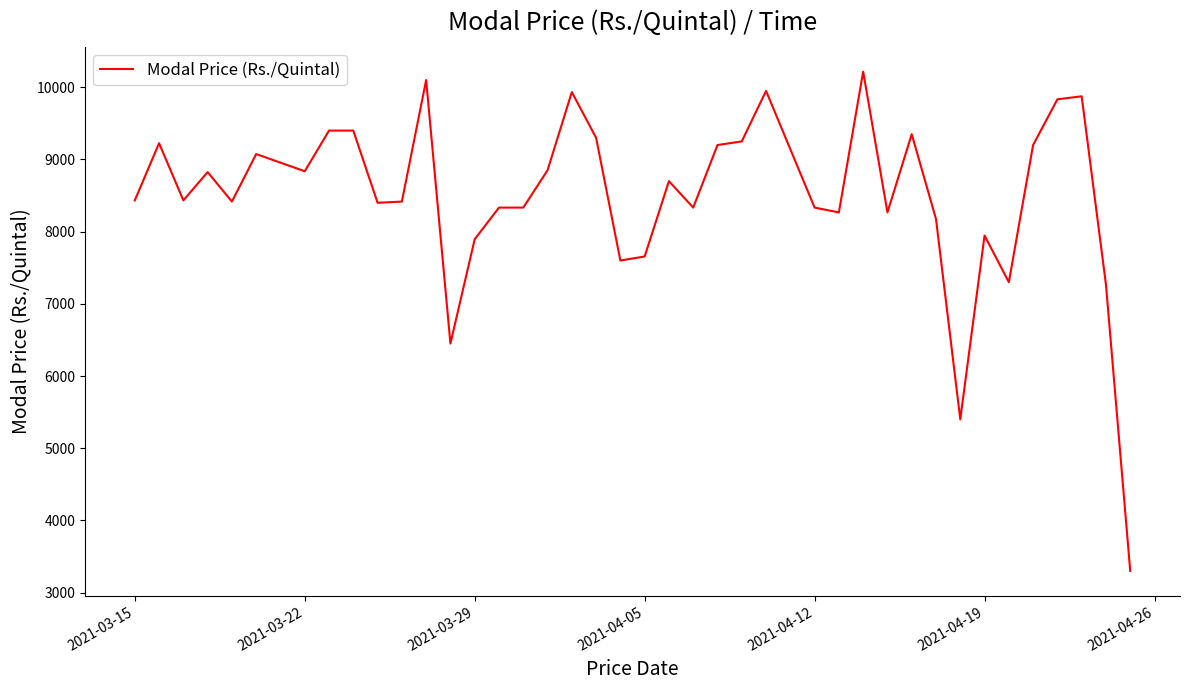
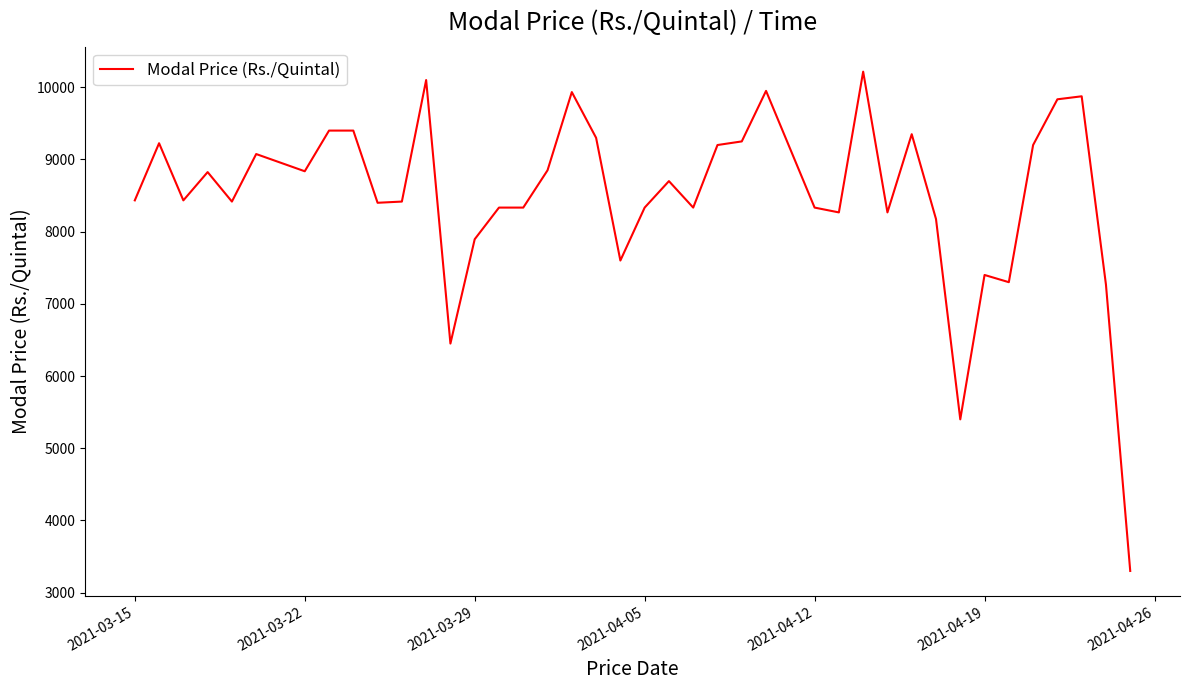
  {
    "2021-03-15": 8400,
    "2021-03-22": 8800,
    "2021-03-29": 7900,
-   "2021-04-05": 7700,
+   "2021-04-05": 8300,
    "2021-04-12": 8300,
-   "2021-04-19": 7900
+   "2021-04-19": 7400
  }
